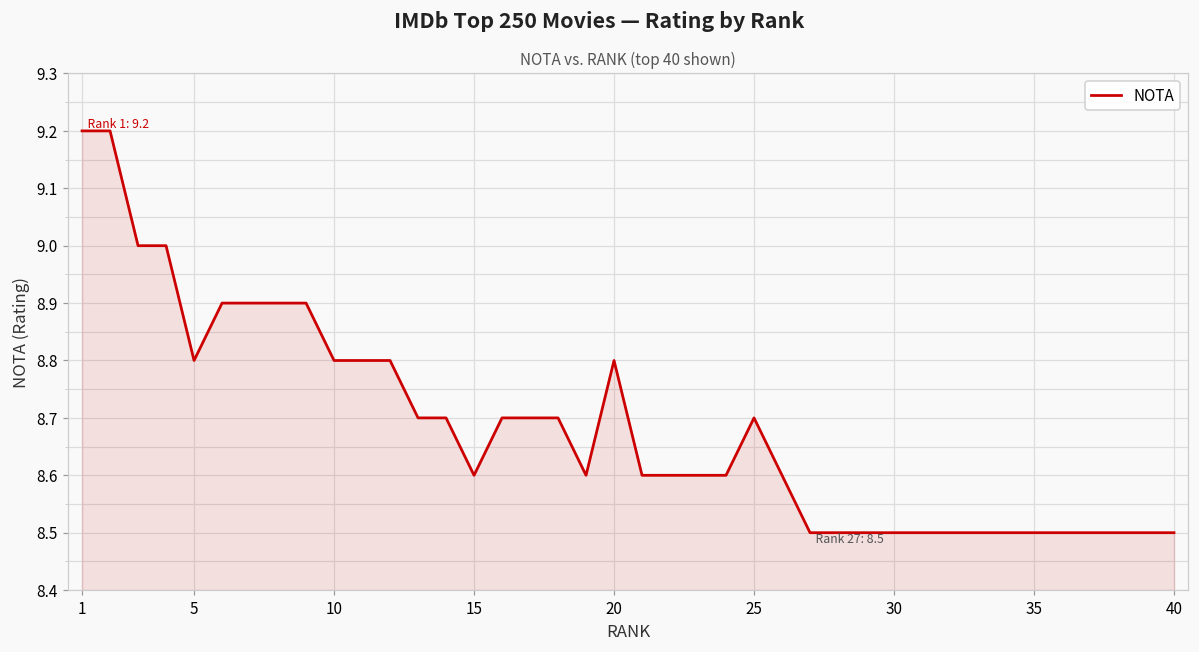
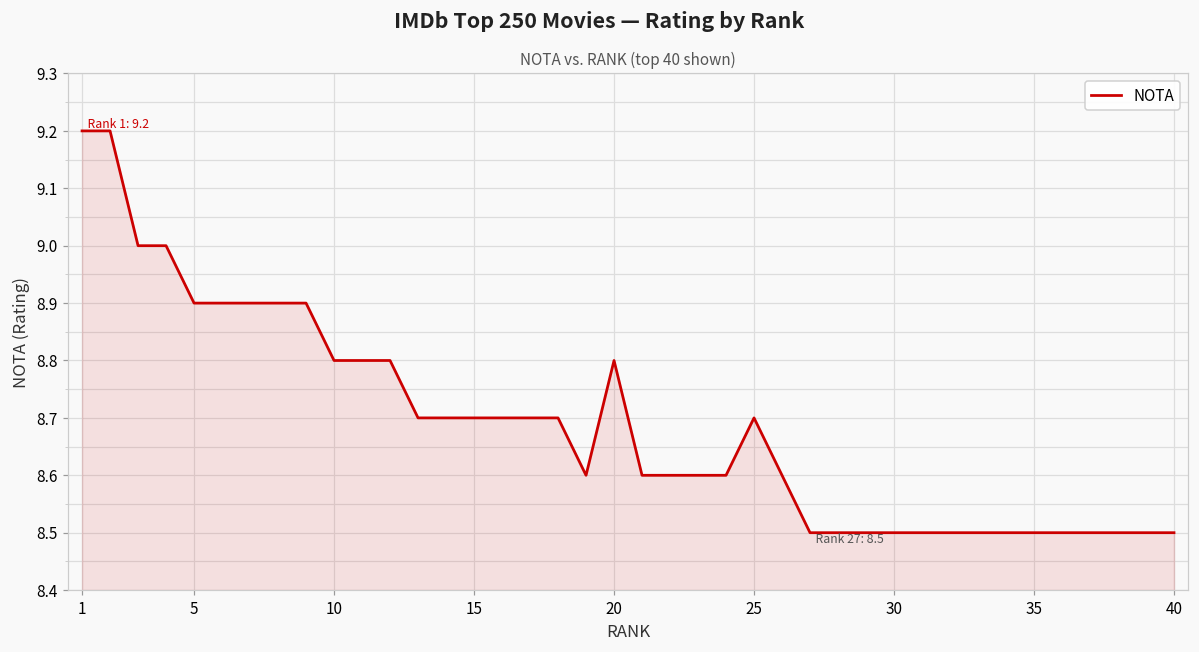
  {
-   "5": 8.8,
+   "5": 8.9,
    "10": 8.8,
-   "15": 8.6,
+   "15": 8.7,
    "20": 8.8,
    "25": 8.7,
    "30": 8.5,
    "35": 8.5,
    "40": 8.5
  }
